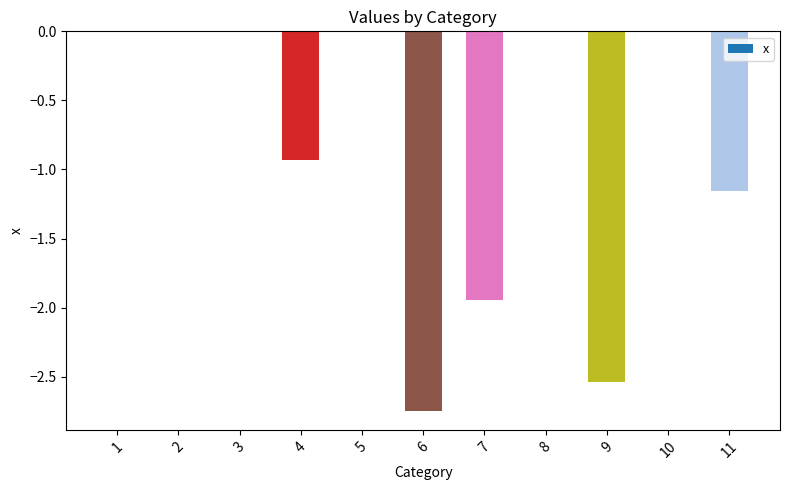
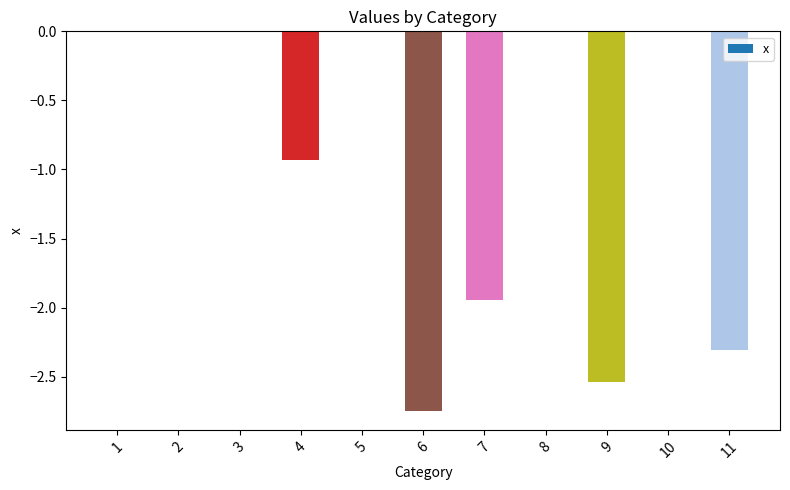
  {
    "1": 0.00,
    "2": 0.00,
    "3": 0.00,
    "4": -0.93,
    "5": 0.00,
    "6": -2.75,
    "7": -1.95,
    "8": 0.00,
    "9": -2.54,
    "10": 0.00,
-   "11": -1.16
+   "11": -2.31
  }
